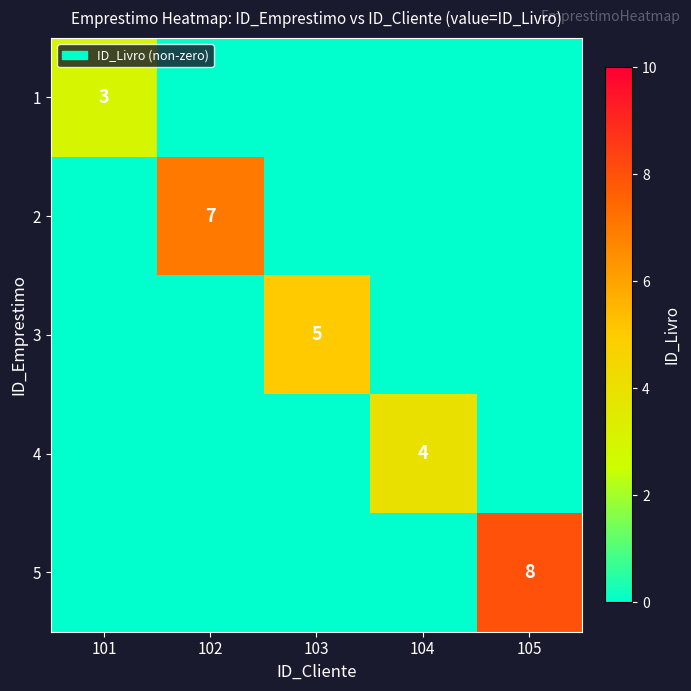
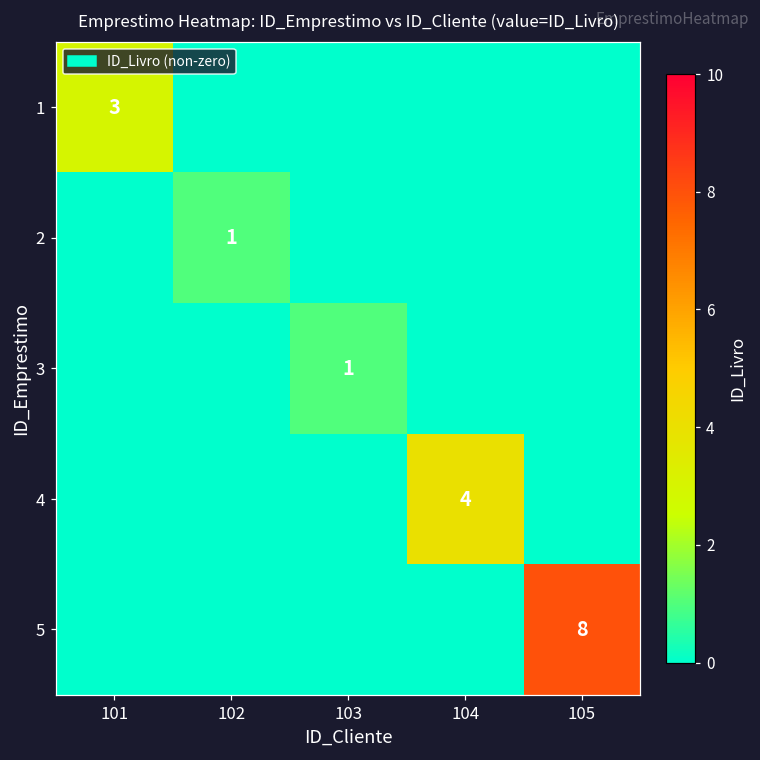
  {
    "1": {
      "101": 3
    },
    "2": {
-     "102": 7
+     "102": 1
    },
    "3": {
-     "103": 5
+     "103": 1
    },
    "4": {
      "104": 4
    },
    "5": {
      "105": 8
    }
  }
